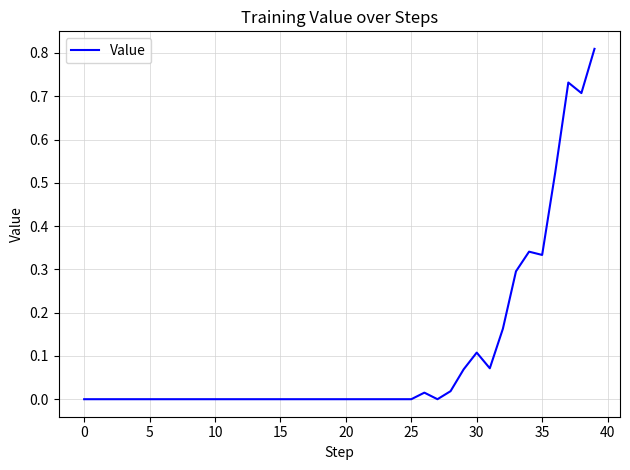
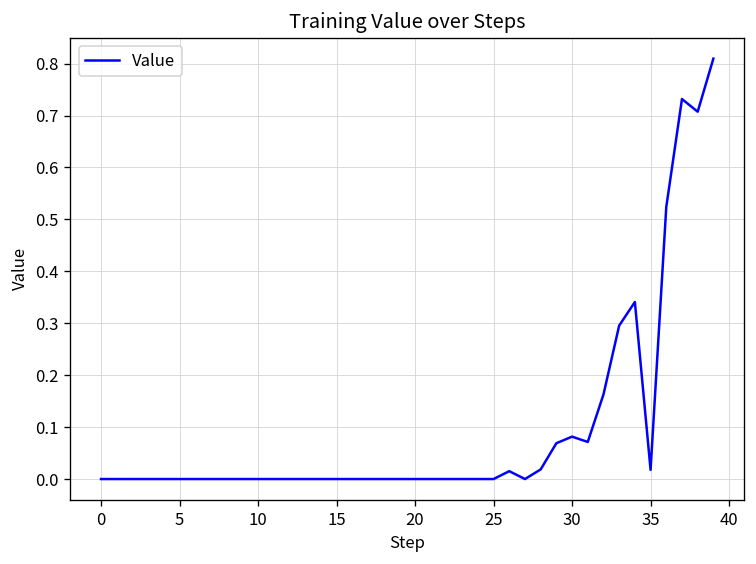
  {
    "0": 0.00,
    "5": 0.00,
    "10": 0.00,
    "15": 0.00,
    "20": 0.00,
    "25": 0.00,
-   "30": 0.11,
-   "35": 0.33
+   "30": 0.08,
+   "35": 0.02
  }
